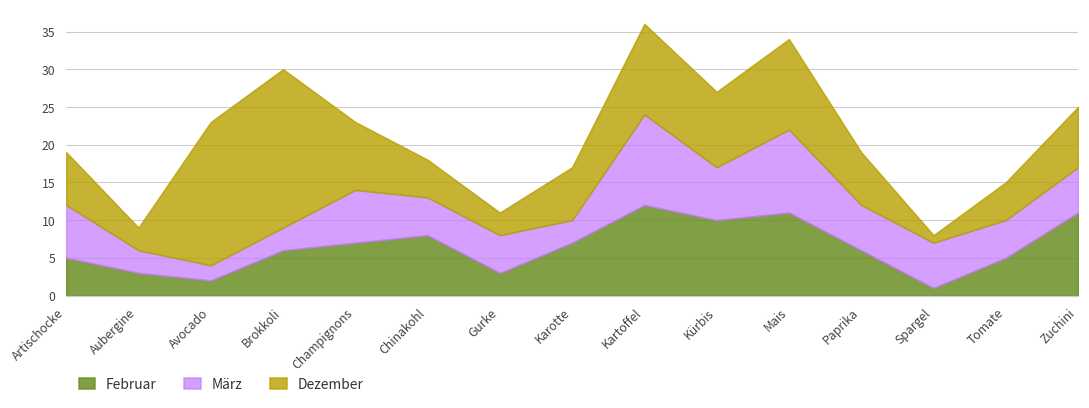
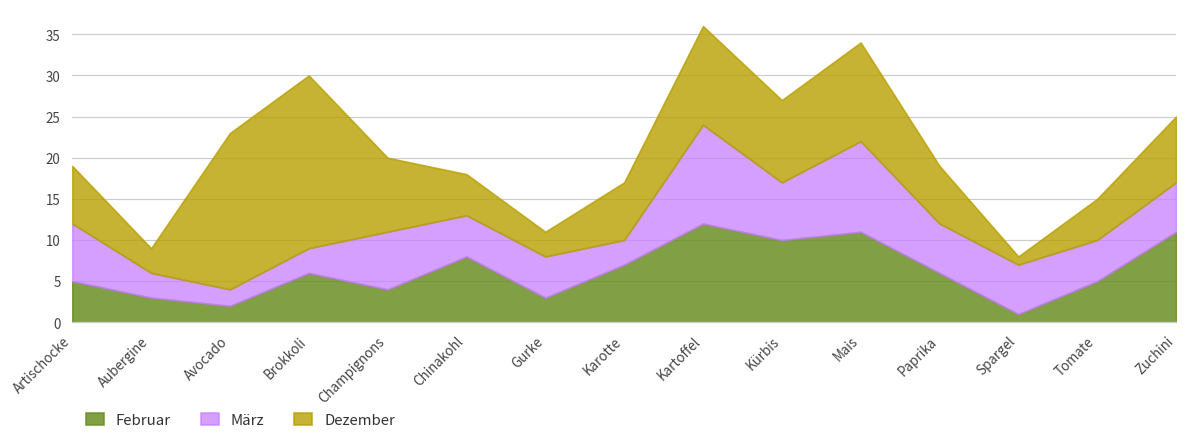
  {
    "Februar": {
      "Artischocke": 5,
      "Aubergine": 3,
      "Avocado": 2,
      "Brokkoli": 6,
-     "Champignons": 7,
+     "Champignons": 4,
      "Chinakohl": 8,
      "Gurke": 3,
      "Karotte": 7,
      "Kartoffel": 12,
      "Kürbis": 10,
      "Mais": 11,
      "Paprika": 6,
      "Spargel": 1,
      "Tomate": 5,
      "Zuchini": 11
    },
    "März": {
      "Artischocke": 7,
      "Aubergine": 3,
      "Avocado": 2,
      "Brokkoli": 3,
      "Champignons": 7,
      "Chinakohl": 5,
      "Gurke": 5,
      "Karotte": 3,
      "Kartoffel": 12,
      "Kürbis": 7,
      "Mais": 11,
      "Paprika": 6,
      "Spargel": 6,
      "Tomate": 5,
      "Zuchini": 6
    },
    "Dezember": {
      "Artischocke": 7,
      "Aubergine": 3,
      "Avocado": 19,
      "Brokkoli": 21,
      "Champignons": 9,
      "Chinakohl": 5,
      "Gurke": 3,
      "Karotte": 7,
      "Kartoffel": 12,
      "Kürbis": 10,
      "Mais": 12,
      "Paprika": 7,
      "Spargel": 1,
      "Tomate": 5,
      "Zuchini": 8
    }
  }
